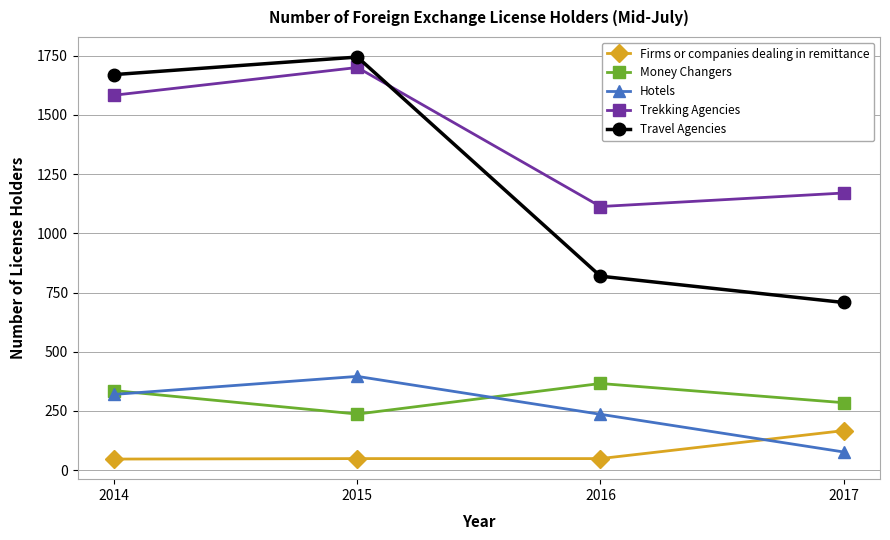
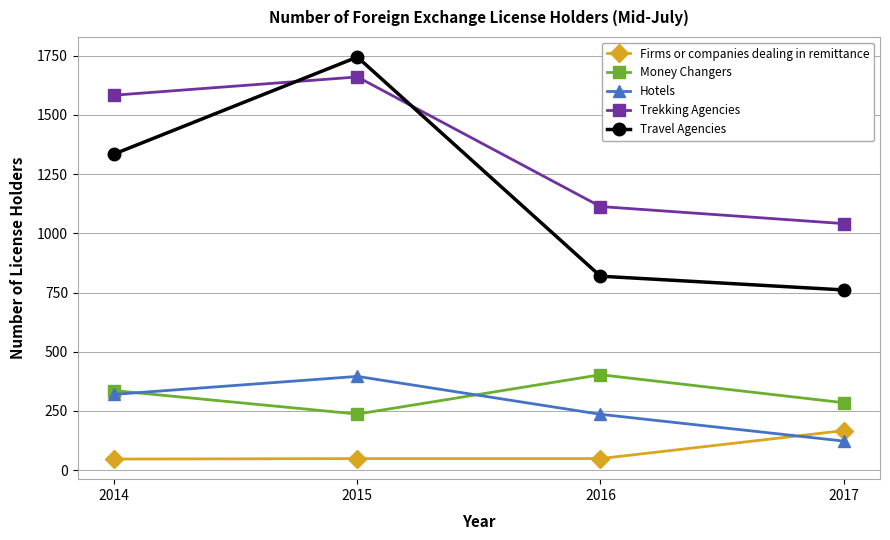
  {
    "Firms or companies dealing in remittance": {
      "2014": 50,
      "2015": 50,
      "2016": 50,
      "2017": 170
    },
    "Money Changers": {
      "2014": 340,
      "2015": 240,
-     "2016": 370,
+     "2016": 400,
      "2017": 290
    },
    "Hotels": {
      "2014": 320,
      "2015": 400,
      "2016": 240,
-     "2017": 80
+     "2017": 120
    },
    "Trekking Agencies": {
      "2014": 1580,
-     "2015": 1700,
+     "2015": 1660,
      "2016": 1110,
-     "2017": 1170
+     "2017": 1040
    },
    "Travel Agencies": {
-     "2014": 1670,
+     "2014": 1340,
      "2015": 1740,
      "2016": 820,
-     "2017": 710
+     "2017": 760
    }
  }
